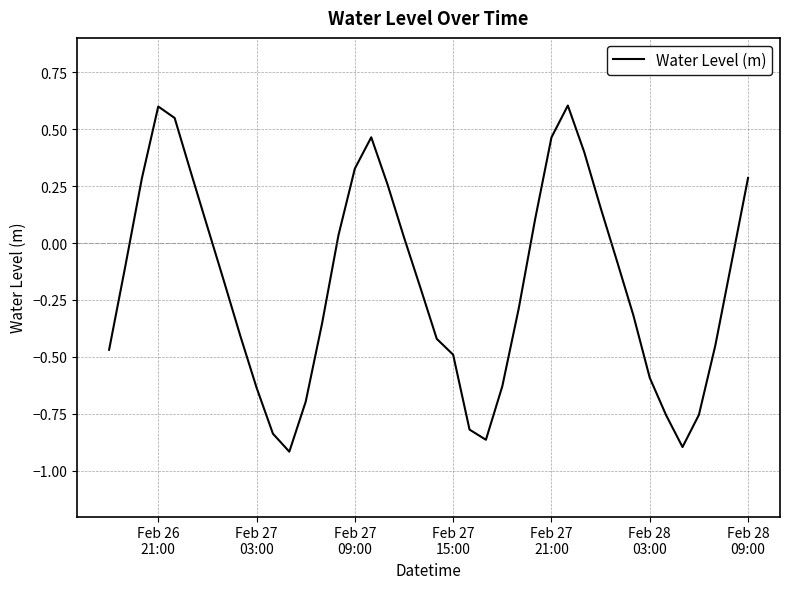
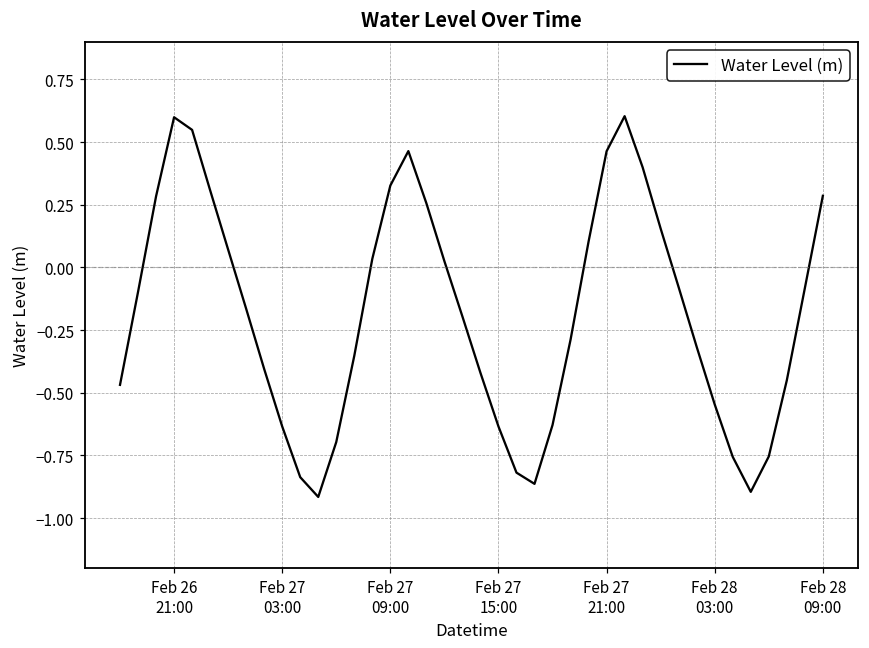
  {
    "Feb 26 21:00": 0.60,
    "Feb 27 03:00": -0.63,
    "Feb 27 09:00": 0.33,
-   "Feb 27 15:00": -0.49,
+   "Feb 27 15:00": -0.63,
    "Feb 27 21:00": 0.46,
-   "Feb 28 03:00": -0.59,
+   "Feb 28 03:00": -0.55,
    "Feb 28 09:00": 0.29
  }
